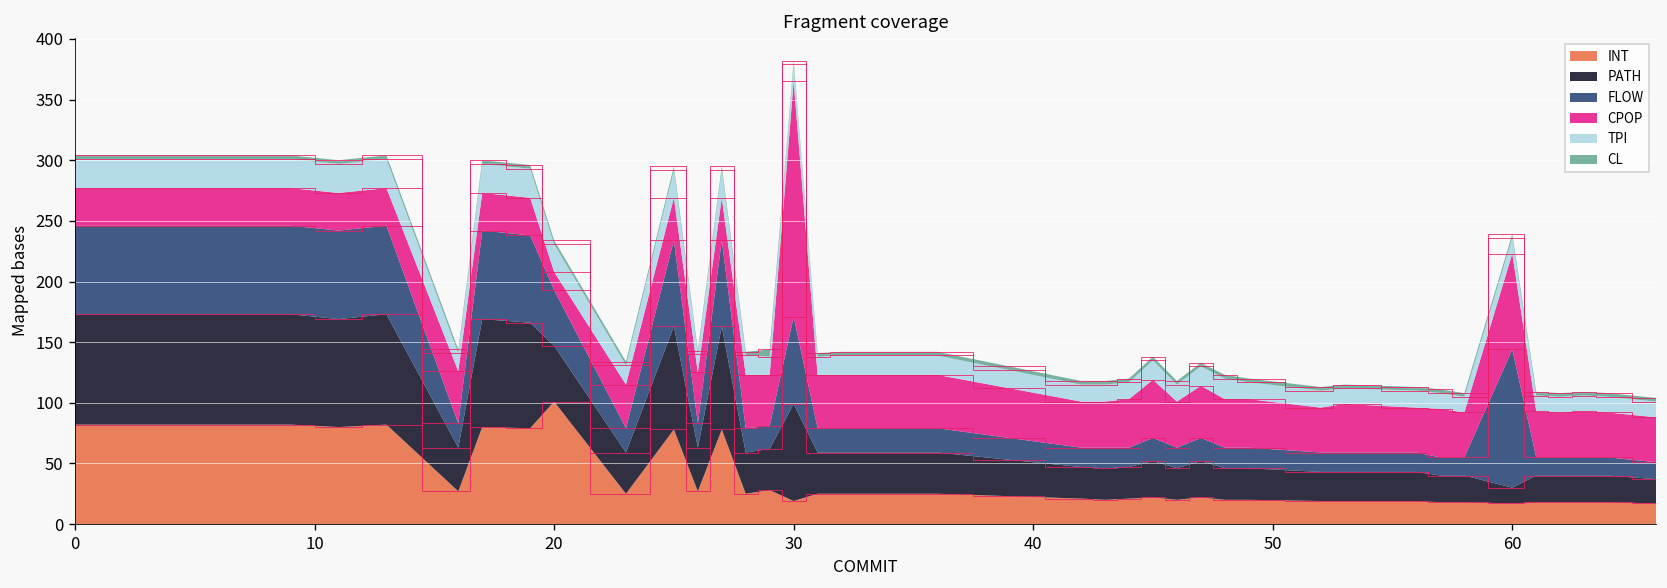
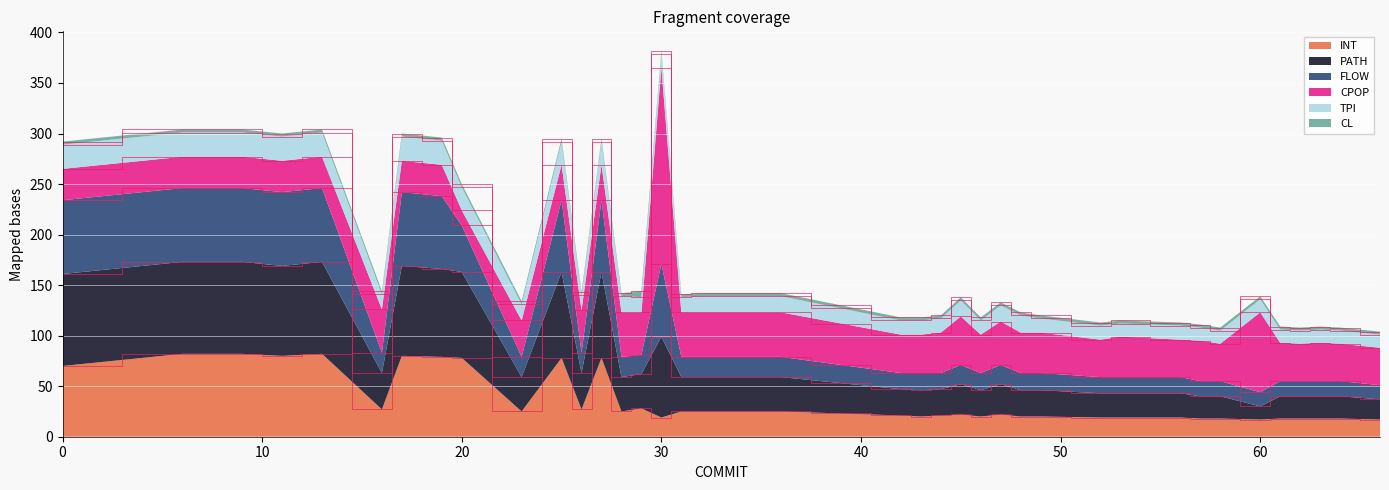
  {
    "INT": {
-     "0": 82,
-     "20": 101,
+     "0": 70,
+     "20": 78,
      "30": 19,
      "60": 17
    },
    "PATH": {
      "0": 91,
-     "20": 46,
+     "20": 85,
      "30": 80,
      "60": 13
    },
    "FLOW": {
      "0": 73,
      "20": 46,
      "30": 72,
-     "60": 114
+     "60": 14
    },
    "CPOP": {
      "0": 31,
      "20": 15,
      "30": 194,
      "60": 79
    },
    "TPI": {
      "0": 24,
      "20": 23,
      "30": 14,
      "60": 13
    },
    "CL": {
      "0": 3,
      "20": 3,
      "30": 3,
      "60": 3
    }
  }
